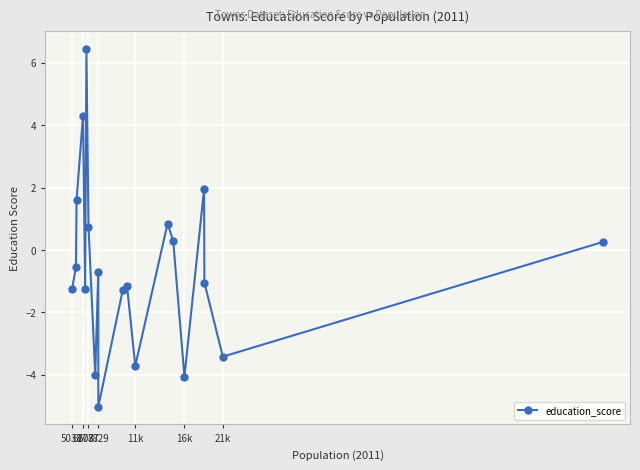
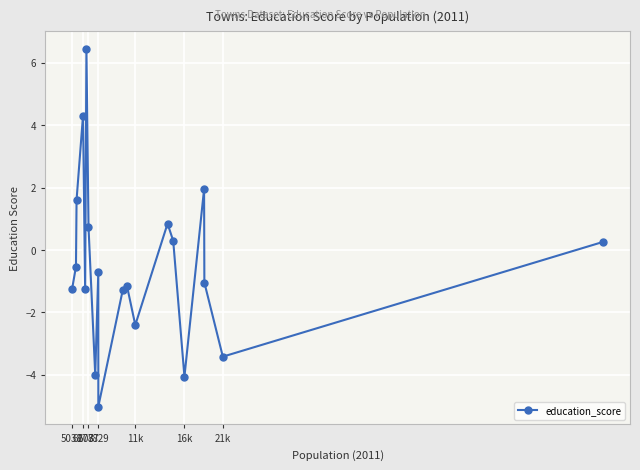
  {
-   "11k": -3.7,
+   "11k": -2.4,
    "16k": -4.1,
    "21k": -3.4
  }
